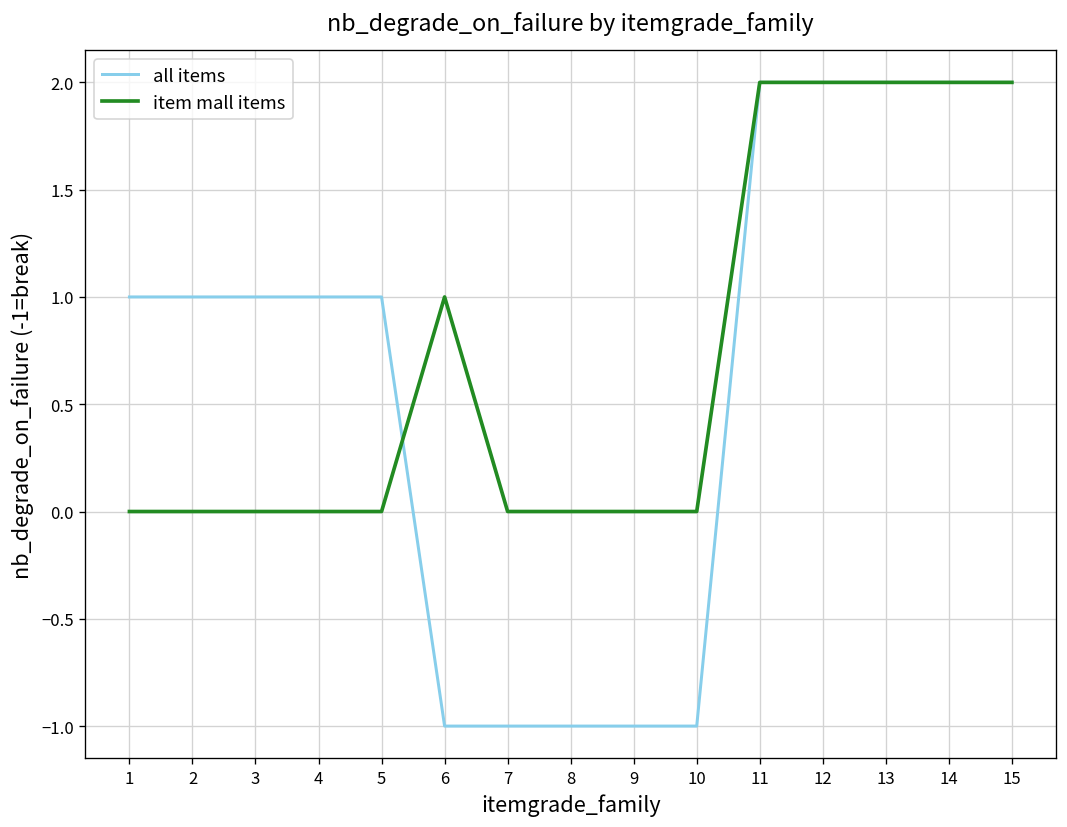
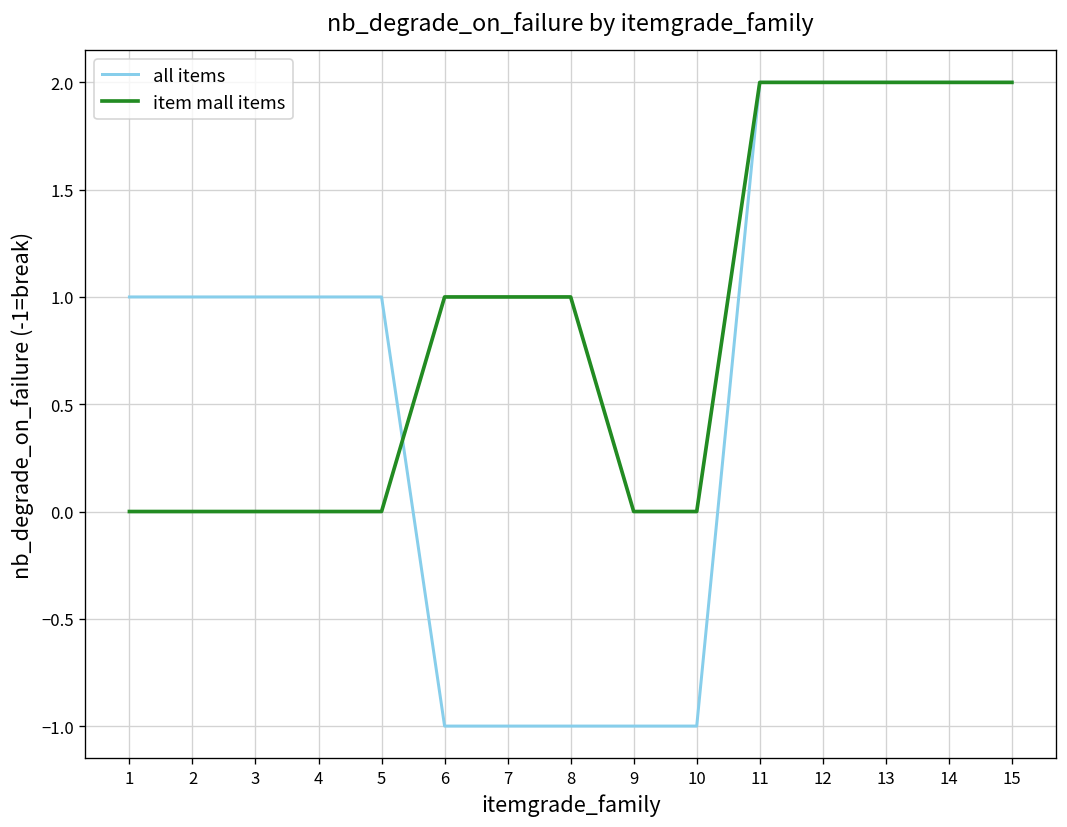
  {
    "all items": {
      "1": 1,
      "2": 1,
      "3": 1,
      "4": 1,
      "5": 1,
      "6": -1,
      "7": -1,
      "8": -1,
      "9": -1,
      "10": -1
    },
    "item mall items": {
      "1": 0,
      "2": 0,
      "3": 0,
      "4": 0,
      "5": 0,
      "6": 1,
-     "7": 0,
-     "8": 0,
+     "7": 1,
+     "8": 1,
      "9": 0,
      "10": 0
    }
  }
